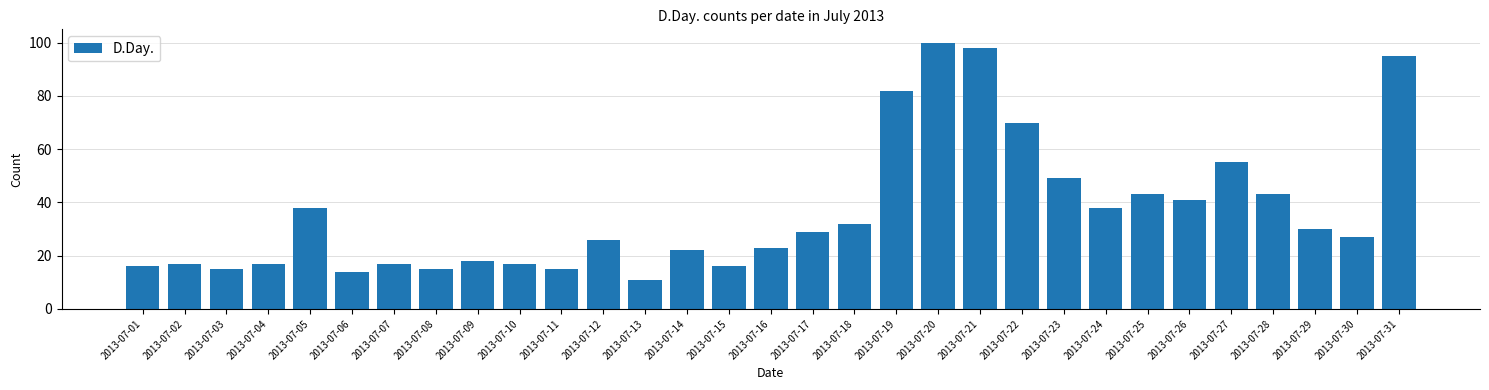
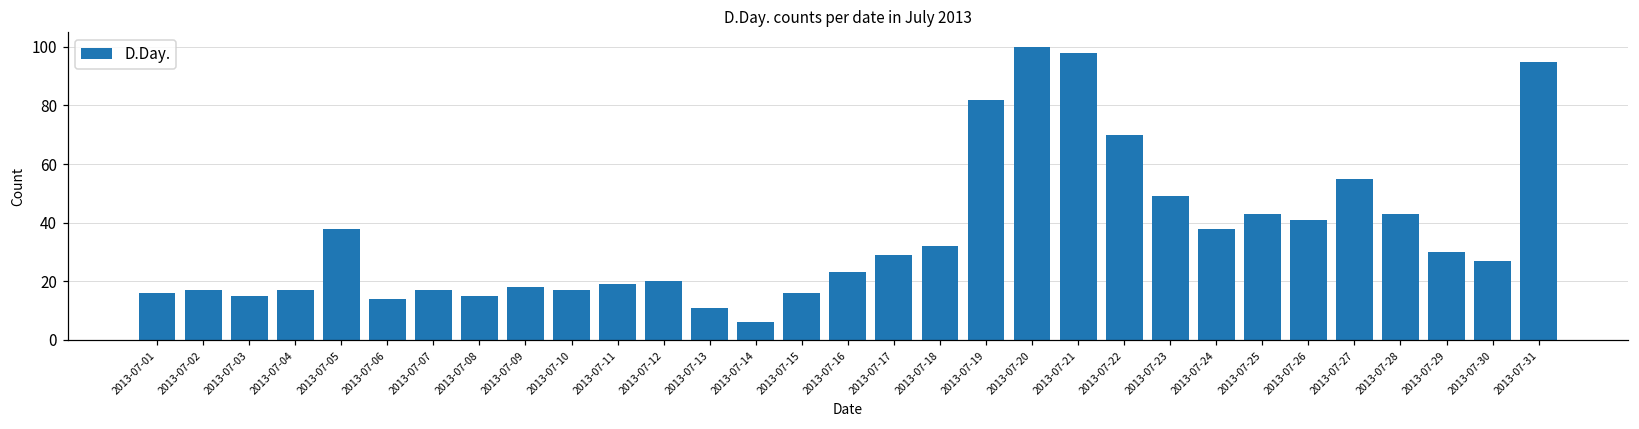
  {
    "2013-07-01": 16,
    "2013-07-02": 17,
    "2013-07-03": 15,
    "2013-07-04": 17,
    "2013-07-05": 38,
    "2013-07-06": 14,
    "2013-07-07": 17,
    "2013-07-08": 15,
    "2013-07-09": 18,
    "2013-07-10": 17,
-   "2013-07-11": 15,
-   "2013-07-12": 26,
+   "2013-07-11": 19,
+   "2013-07-12": 20,
    "2013-07-13": 11,
-   "2013-07-14": 22,
+   "2013-07-14": 6,
    "2013-07-15": 16,
    "2013-07-16": 23,
    "2013-07-17": 29,
    "2013-07-18": 32,
    "2013-07-19": 82,
    "2013-07-20": 100,
    "2013-07-21": 98,
    "2013-07-22": 70,
    "2013-07-23": 49,
    "2013-07-24": 38,
    "2013-07-25": 43,
    "2013-07-26": 41,
    "2013-07-27": 55,
    "2013-07-28": 43,
    "2013-07-29": 30,
    "2013-07-30": 27,
    "2013-07-31": 95
  }
